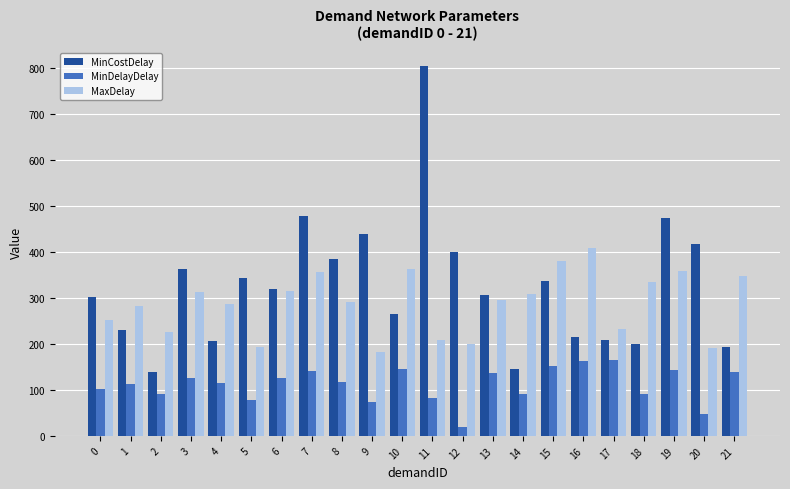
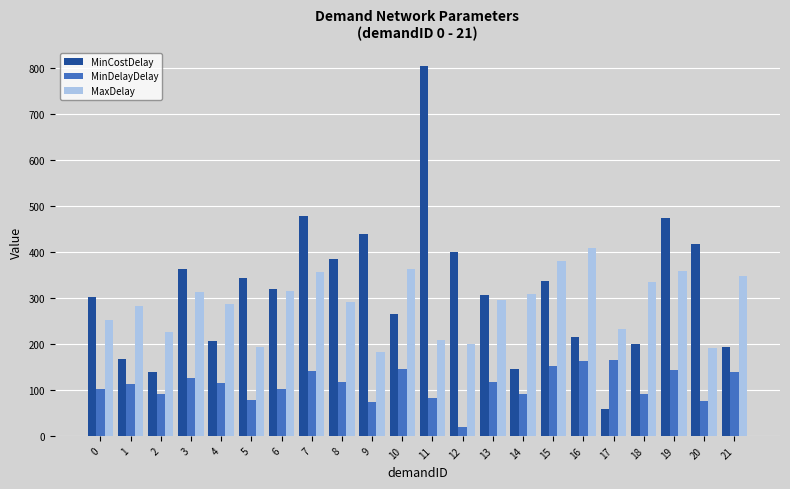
  {
    "MinCostDelay": {
      "0": 300,
-     "1": 230,
+     "1": 170,
      "2": 140,
      "3": 360,
      "4": 210,
      "5": 340,
      "6": 320,
      "7": 480,
      "8": 390,
      "9": 440,
      "10": 260,
      "11": 800,
      "12": 400,
      "13": 310,
      "14": 150,
      "15": 340,
      "16": 210,
-     "17": 210,
+     "17": 60,
      "18": 200,
      "19": 470,
      "20": 420,
      "21": 190
    },
    "MinDelayDelay": {
      "0": 100,
      "1": 110,
      "2": 90,
      "3": 130,
      "4": 120,
      "5": 80,
-     "6": 130,
+     "6": 100,
      "7": 140,
      "8": 120,
      "9": 70,
      "10": 150,
      "11": 80,
      "12": 20,
-     "13": 140,
+     "13": 120,
      "14": 90,
      "15": 150,
      "16": 160,
      "17": 170,
      "18": 90,
      "19": 140,
-     "20": 50,
+     "20": 80,
      "21": 140
    },
    "MaxDelay": {
      "0": 250,
      "1": 280,
      "2": 230,
      "3": 310,
      "4": 290,
      "5": 190,
      "6": 320,
      "7": 360,
      "8": 290,
      "9": 180,
      "10": 360,
      "11": 210,
      "12": 200,
      "13": 300,
      "14": 310,
      "15": 380,
      "16": 410,
      "17": 230,
      "18": 340,
      "19": 360,
      "20": 190,
      "21": 350
    }
  }
